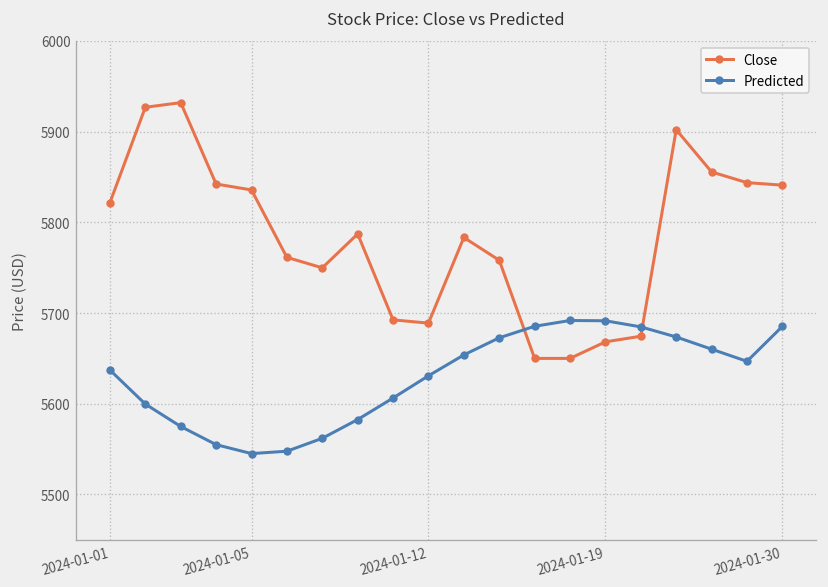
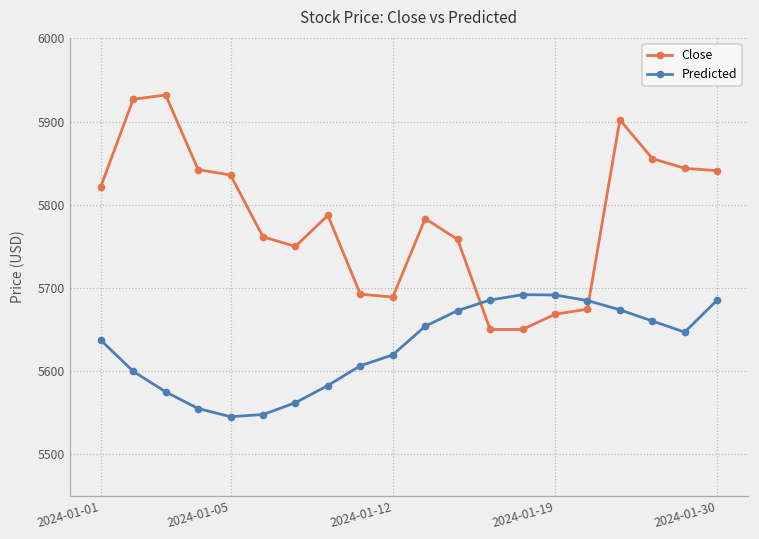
  {
    "Close": {
      "2024-01-01": 5820,
      "2024-01-05": 5840,
      "2024-01-12": 5690,
      "2024-01-19": 5670,
      "2024-01-30": 5840
    },
    "Predicted": {
      "2024-01-01": 5640,
      "2024-01-05": 5550,
-     "2024-01-12": 5630,
+     "2024-01-12": 5620,
      "2024-01-19": 5690,
      "2024-01-30": 5690
    }
  }
